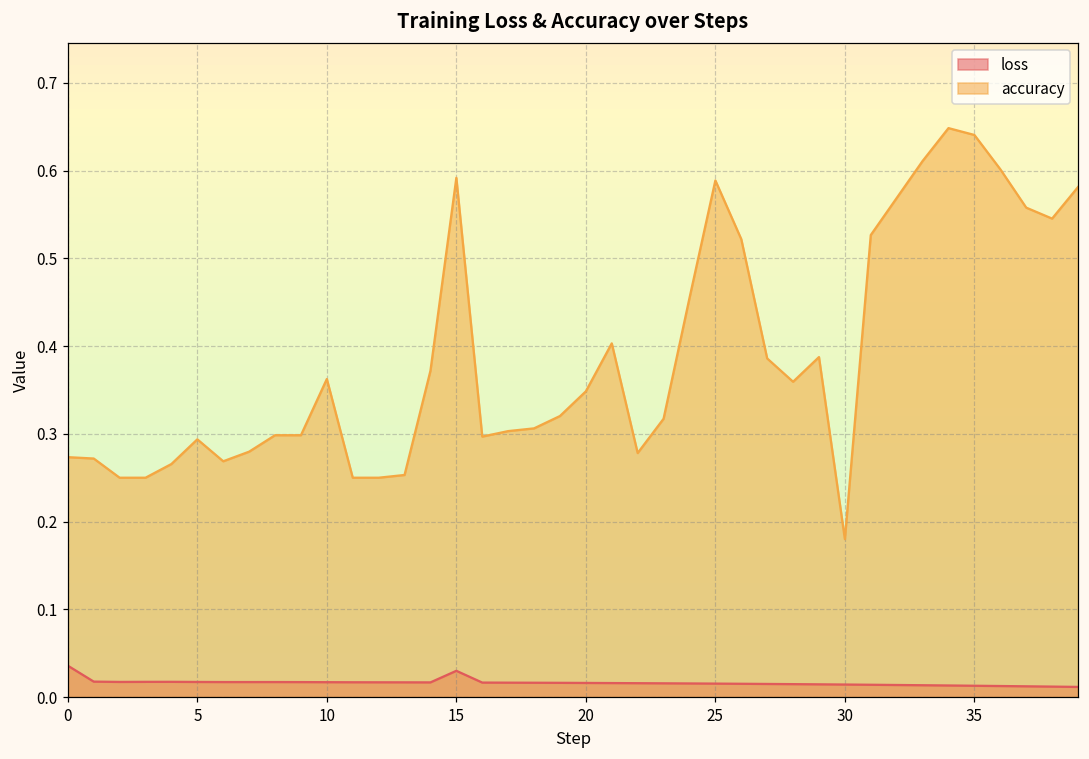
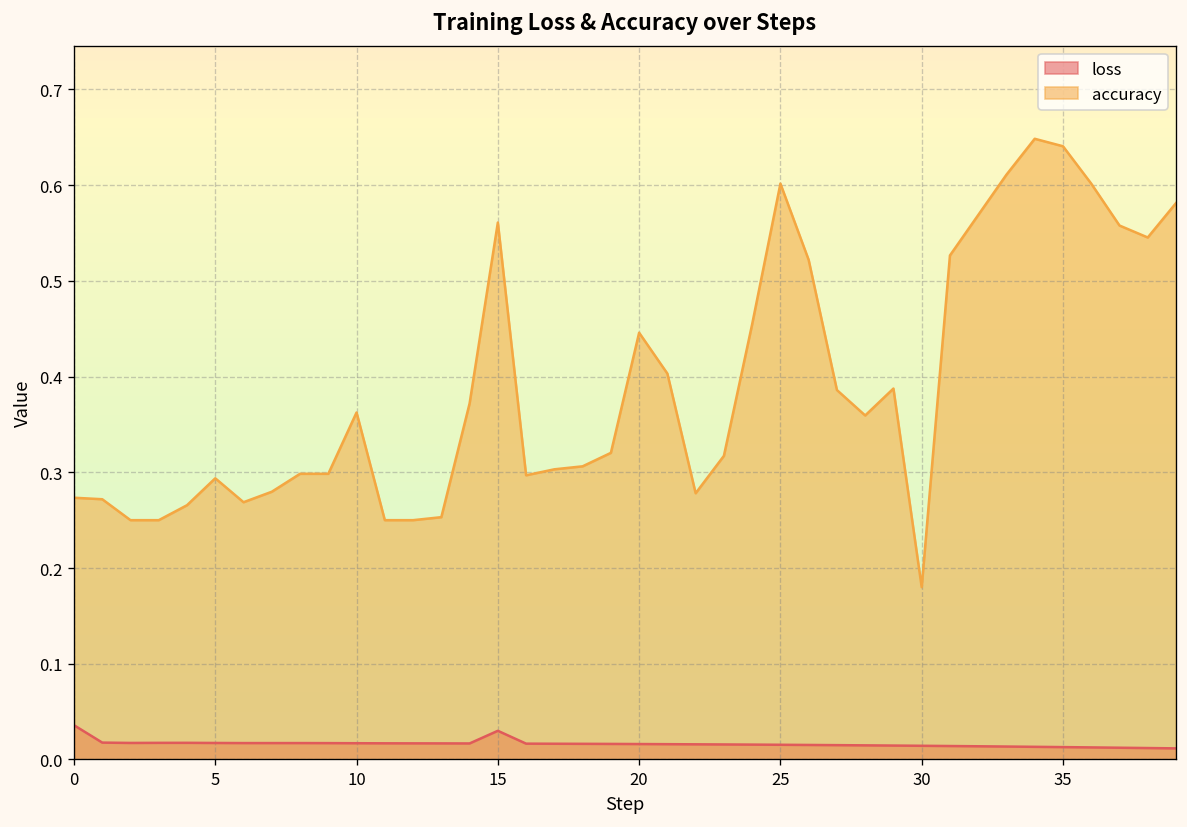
  {
    "loss": {
      "0": 0.04,
      "5": 0.02,
      "10": 0.02,
      "15": 0.03,
      "20": 0.02,
      "25": 0.02,
      "30": 0.01,
      "35": 0.01
    },
    "accuracy": {
      "0": 0.27,
      "5": 0.29,
      "10": 0.36,
-     "15": 0.59,
-     "20": 0.35,
-     "25": 0.59,
+     "15": 0.56,
+     "20": 0.45,
+     "25": 0.60,
      "30": 0.18,
      "35": 0.64
    }
  }
